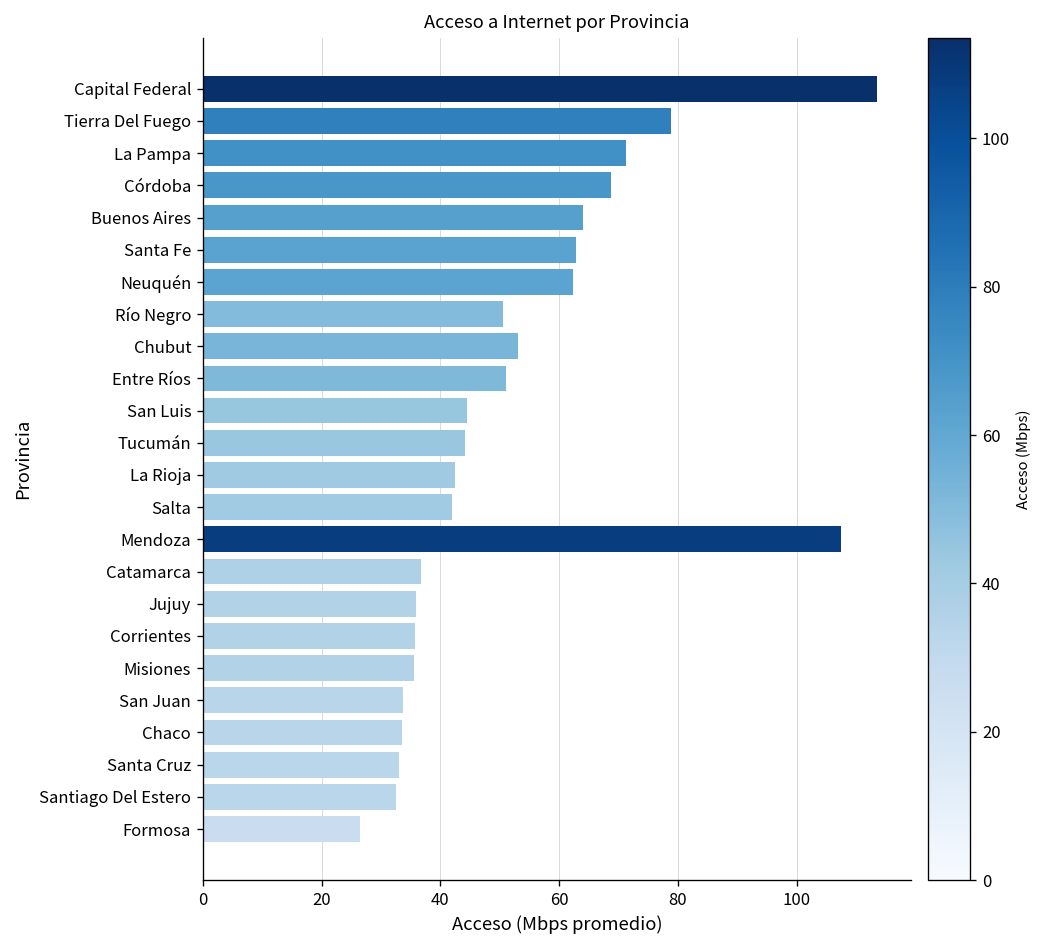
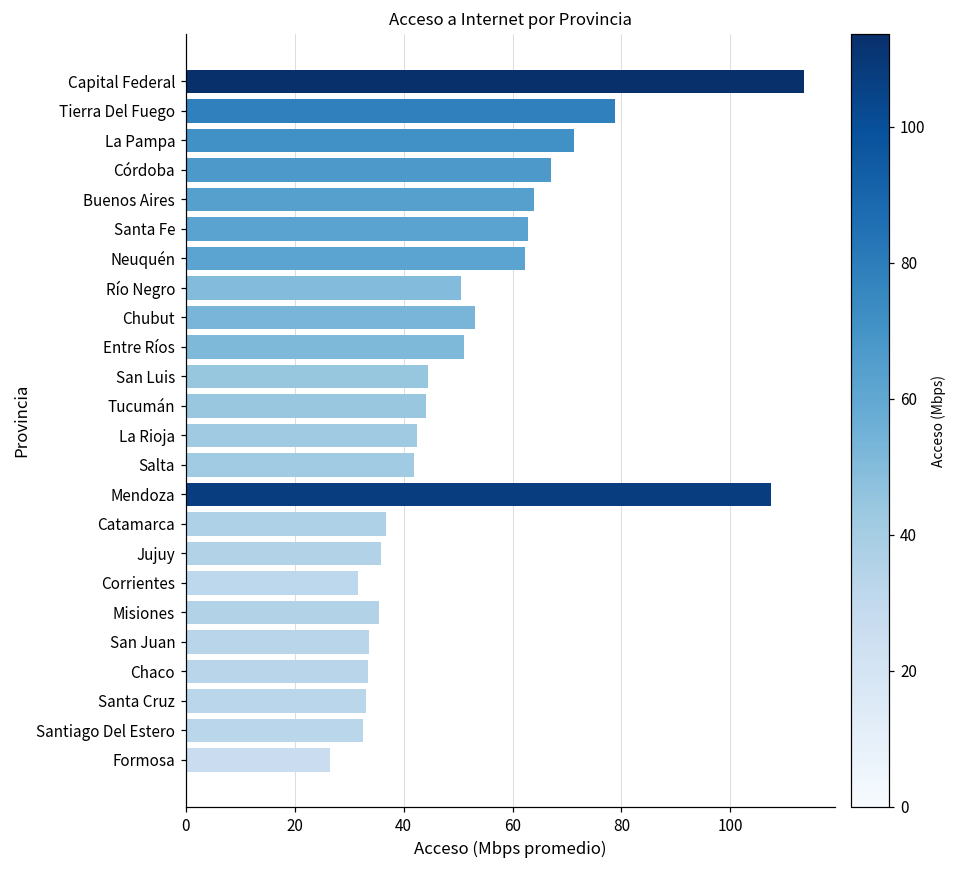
  {
    "Capital Federal": 114,
    "Tierra Del Fuego": 79,
    "La Pampa": 71,
-   "Córdoba": 69,
+   "Córdoba": 67,
    "Buenos Aires": 64,
    "Santa Fe": 63,
    "Neuquén": 62,
    "Río Negro": 51,
    "Chubut": 53,
    "Entre Ríos": 51,
    "San Luis": 44,
    "Tucumán": 44,
    "La Rioja": 43,
    "Salta": 42,
    "Mendoza": 107,
    "Catamarca": 37,
    "Jujuy": 36,
-   "Corrientes": 36,
+   "Corrientes": 32,
    "Misiones": 36,
    "San Juan": 34,
    "Chaco": 34,
    "Santa Cruz": 33,
    "Santiago Del Estero": 33,
    "Formosa": 27
  }
